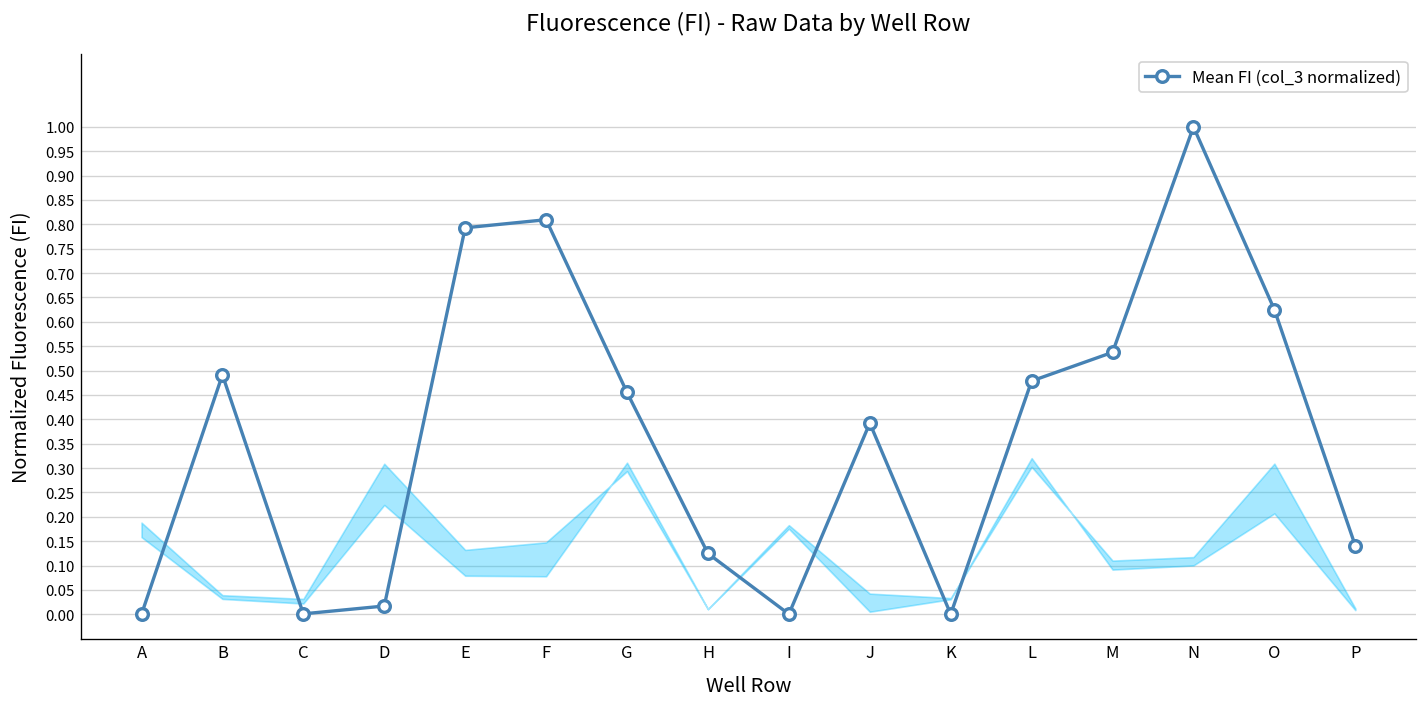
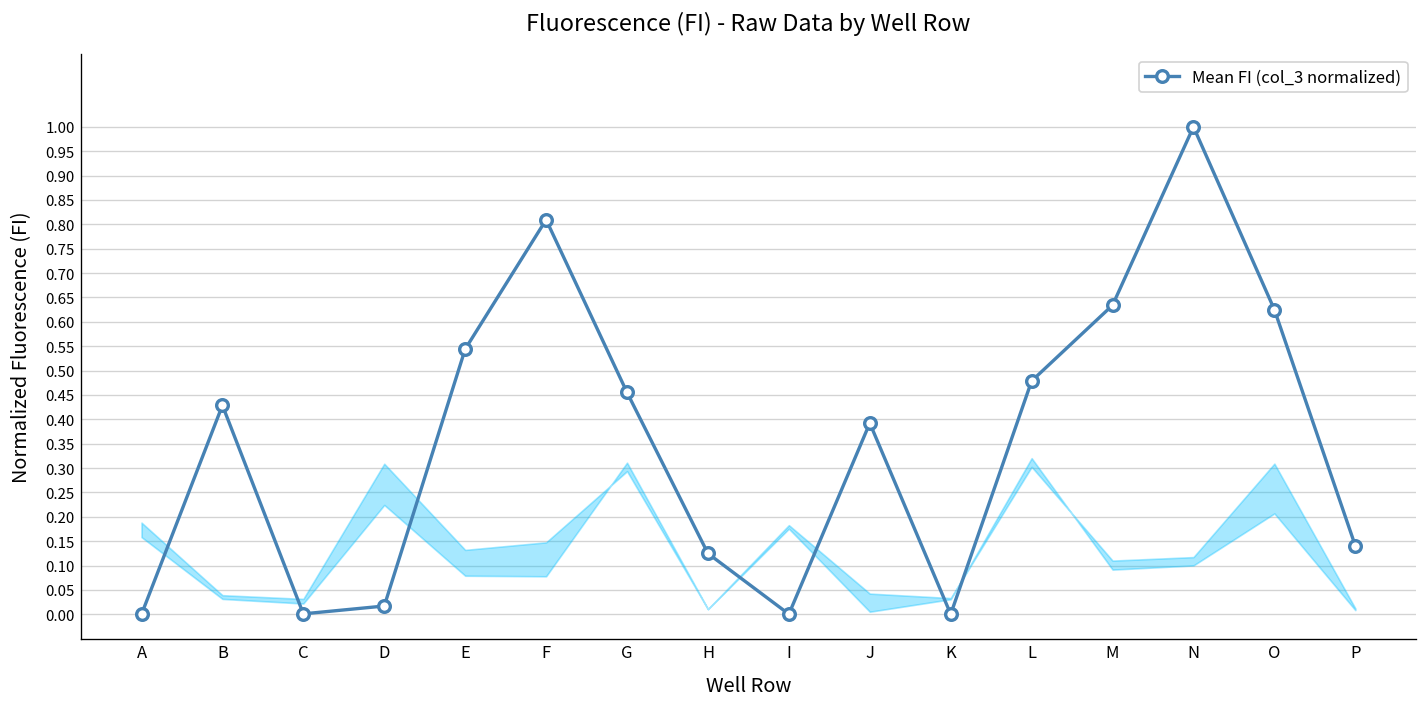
  {
    "Mean FI (col_3 normalized)": {
      "A": 0.00,
-     "B": 0.49,
+     "B": 0.43,
      "C": 0.00,
      "D": 0.02,
-     "E": 0.79,
+     "E": 0.54,
      "F": 0.81,
      "G": 0.46,
      "H": 0.12,
      "I": 0.00,
      "J": 0.39,
      "K": 0.00,
      "L": 0.48,
-     "M": 0.54,
+     "M": 0.63,
      "N": 1.00,
      "O": 0.62,
      "P": 0.14
    }
  }
